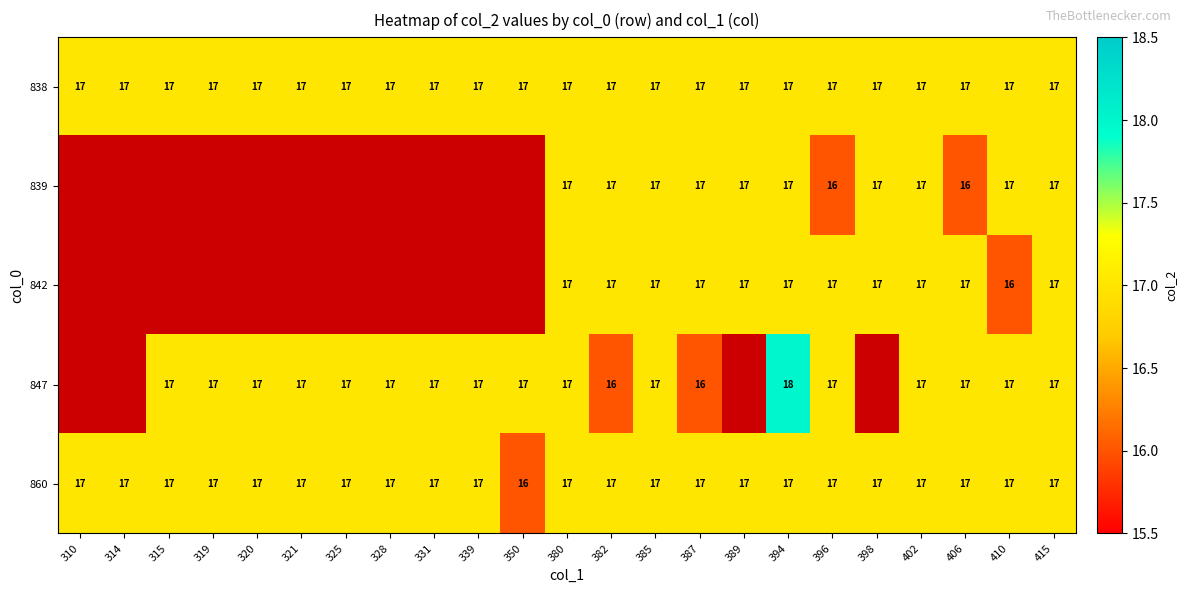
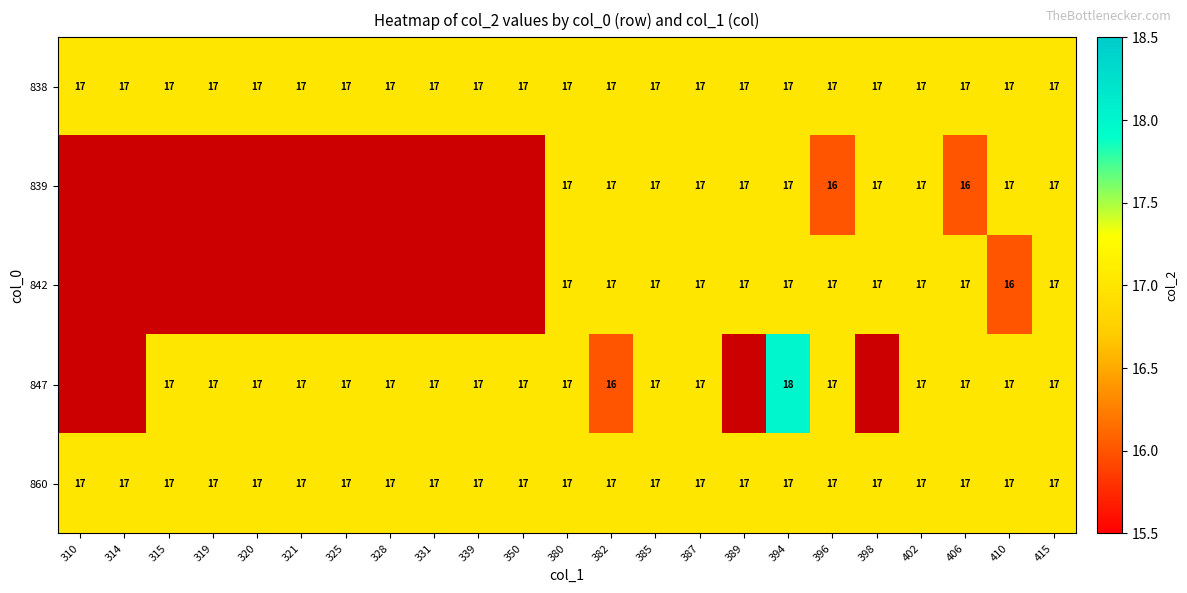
  {
    "838": {
      "310": 17,
      "314": 17,
      "315": 17,
      "319": 17,
      "320": 17,
      "321": 17,
      "325": 17,
      "328": 17,
      "331": 17,
      "339": 17,
      "350": 17,
      "380": 17,
      "382": 17,
      "385": 17,
      "387": 17,
      "389": 17,
      "394": 17,
      "396": 17,
      "398": 17,
      "402": 17,
      "406": 17,
      "410": 17,
      "415": 17
    },
    "839": {
      "380": 17,
      "382": 17,
      "385": 17,
      "387": 17,
      "389": 17,
      "394": 17,
      "396": 16,
      "398": 17,
      "402": 17,
      "406": 16,
      "410": 17,
      "415": 17
    },
    "842": {
      "380": 17,
      "382": 17,
      "385": 17,
      "387": 17,
      "389": 17,
      "394": 17,
      "396": 17,
      "398": 17,
      "402": 17,
      "406": 17,
      "410": 16,
      "415": 17
    },
    "847": {
      "315": 17,
      "319": 17,
      "320": 17,
      "321": 17,
      "325": 17,
      "328": 17,
      "331": 17,
      "339": 17,
      "350": 17,
      "380": 17,
      "382": 16,
      "385": 17,
-     "387": 16,
+     "387": 17,
      "394": 18,
      "396": 17,
      "402": 17,
      "406": 17,
      "410": 17,
      "415": 17
    },
    "860": {
      "310": 17,
      "314": 17,
      "315": 17,
      "319": 17,
      "320": 17,
      "321": 17,
      "325": 17,
      "328": 17,
      "331": 17,
      "339": 17,
-     "350": 16,
+     "350": 17,
      "380": 17,
      "382": 17,
      "385": 17,
      "387": 17,
      "389": 17,
      "394": 17,
      "396": 17,
      "398": 17,
      "402": 17,
      "406": 17,
      "410": 17,
      "415": 17
    }
  }
